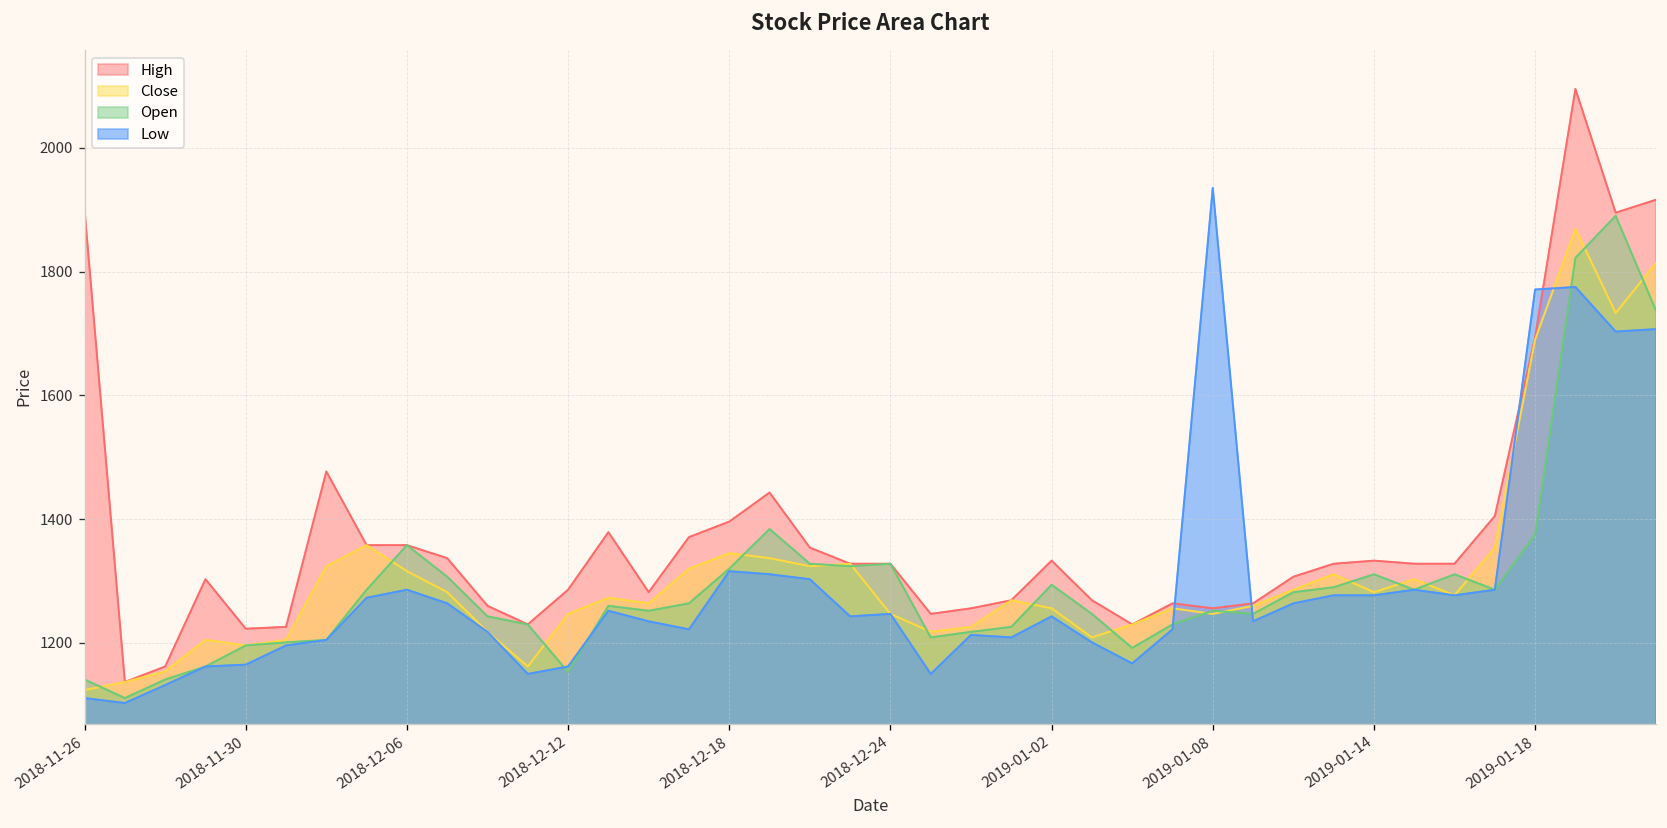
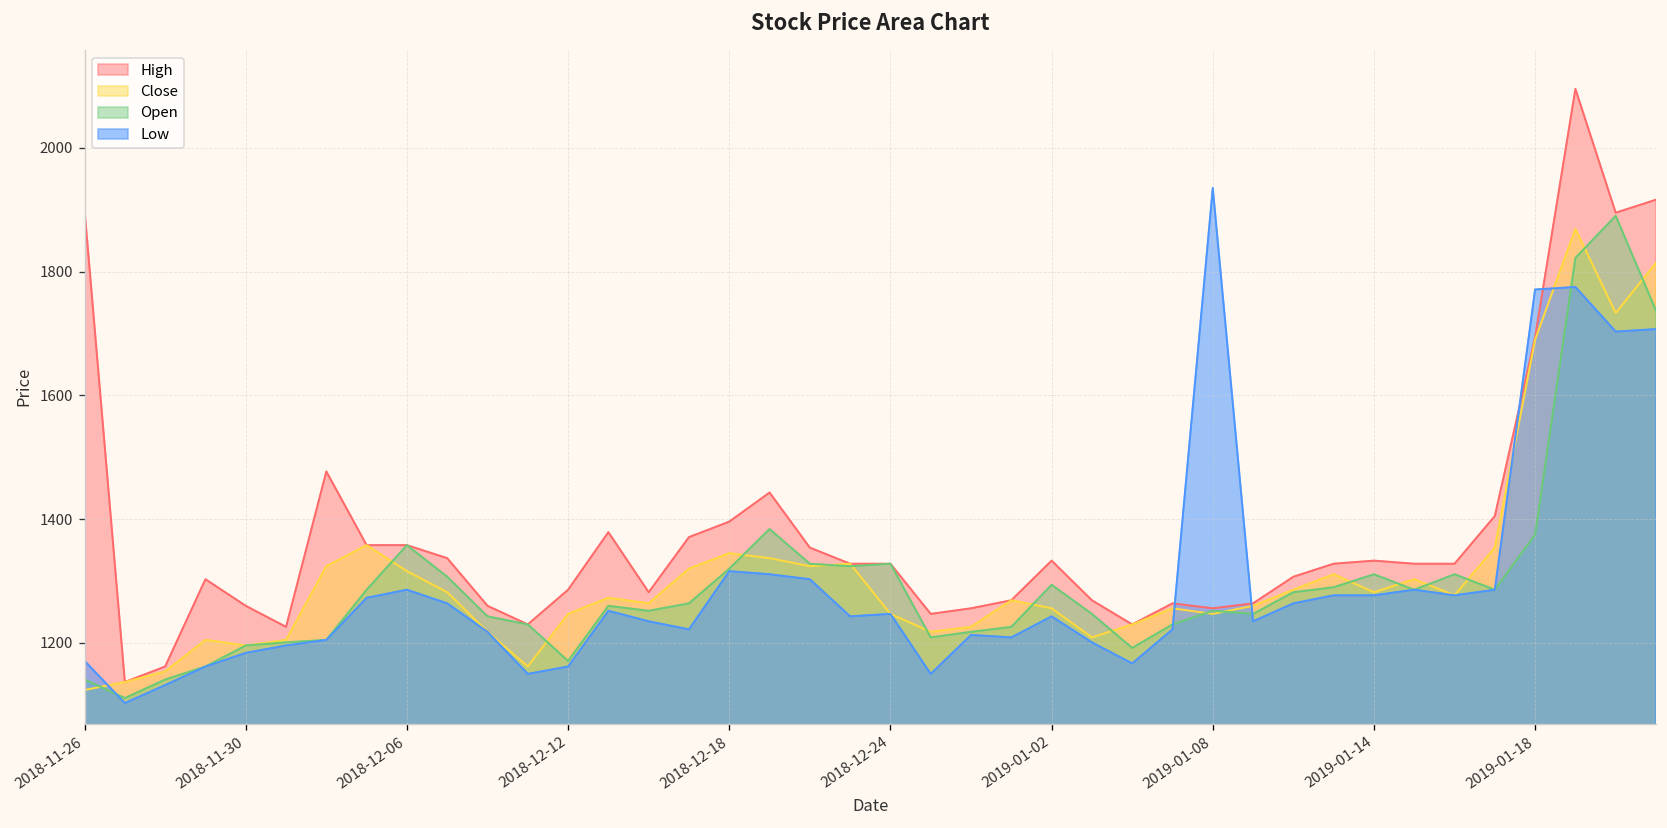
  {
    "High": {
      "2018-11-26": 1900,
-     "2018-11-30": 1220,
+     "2018-11-30": 1260,
      "2018-12-12": 1290,
      "2018-12-18": 1400,
      "2019-01-02": 1330,
      "2019-01-14": 1330
    },
    "Close": {
      "2018-11-26": 1120,
      "2018-12-06": 1320,
      "2018-12-12": 1250,
      "2018-12-18": 1350,
      "2019-01-02": 1260,
      "2019-01-08": 1250,
      "2019-01-14": 1280
    },
    "Open": {
      "2018-11-26": 1140,
-     "2018-12-12": 1150,
+     "2018-12-12": 1170,
      "2019-01-02": 1290,
      "2019-01-14": 1310,
      "2019-01-18": 1380
    },
    "Low": {
-     "2018-11-26": 1110,
-     "2018-11-30": 1170,
+     "2018-11-26": 1170,
+     "2018-11-30": 1180,
      "2018-12-06": 1290,
      "2018-12-12": 1160,
      "2019-01-02": 1240,
      "2019-01-08": 1940,
      "2019-01-14": 1280,
      "2019-01-18": 1770
    }
  }
